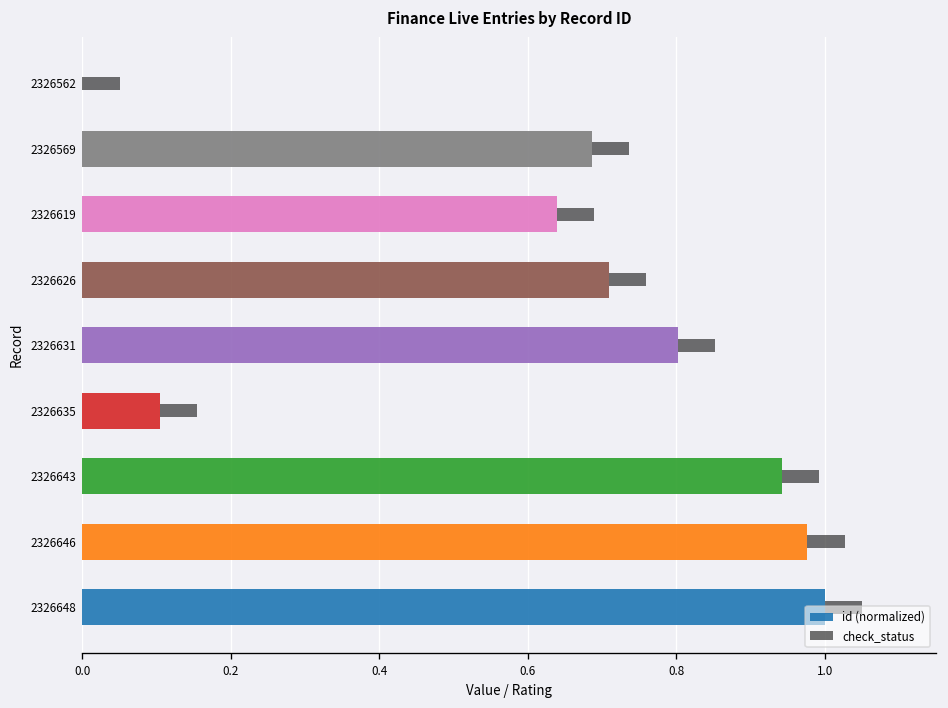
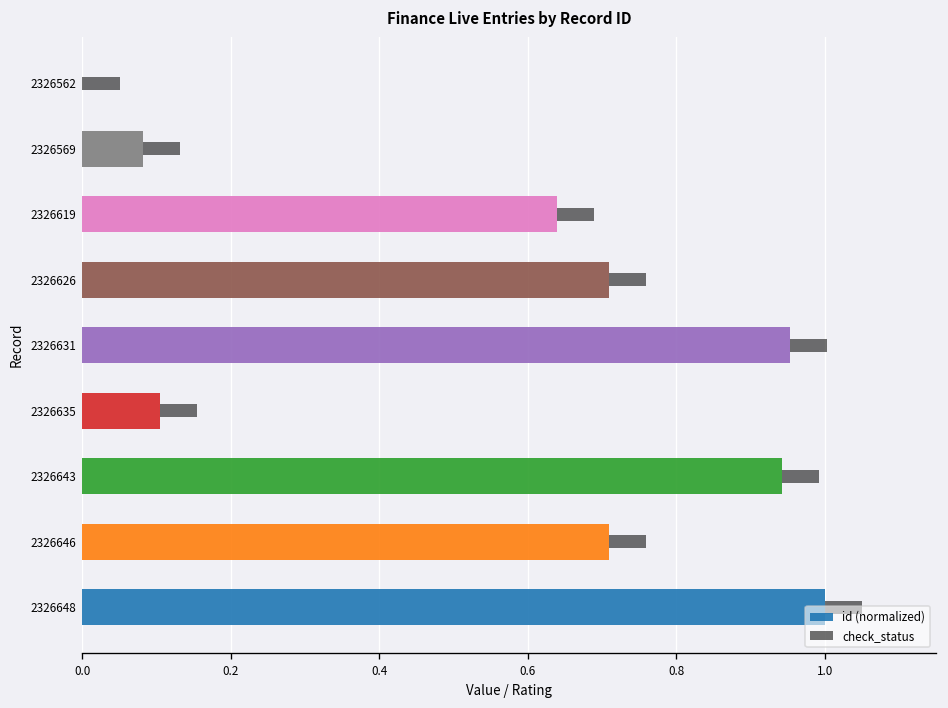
  {
    "id (normalized)": {
      "2326562": 0.00,
-     "2326569": 0.69,
+     "2326569": 0.08,
      "2326619": 0.64,
      "2326626": 0.71,
-     "2326631": 0.80,
+     "2326631": 0.95,
      "2326635": 0.10,
      "2326643": 0.94,
-     "2326646": 0.98
+     "2326646": 0.71
    },
    "check_status": {
      "2326562": 0.05,
      "2326569": 0.05,
      "2326619": 0.05,
      "2326626": 0.05,
      "2326631": 0.05,
      "2326635": 0.05,
      "2326643": 0.05,
      "2326646": 0.05
    }
  }
